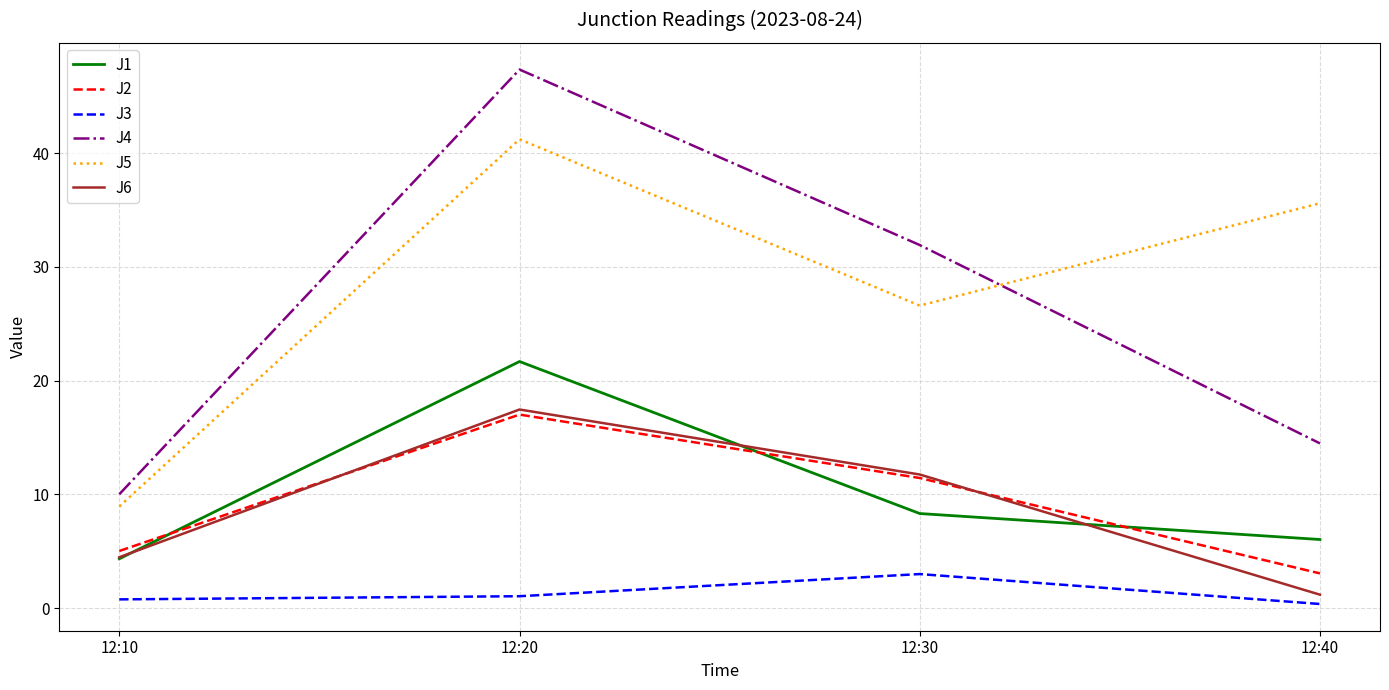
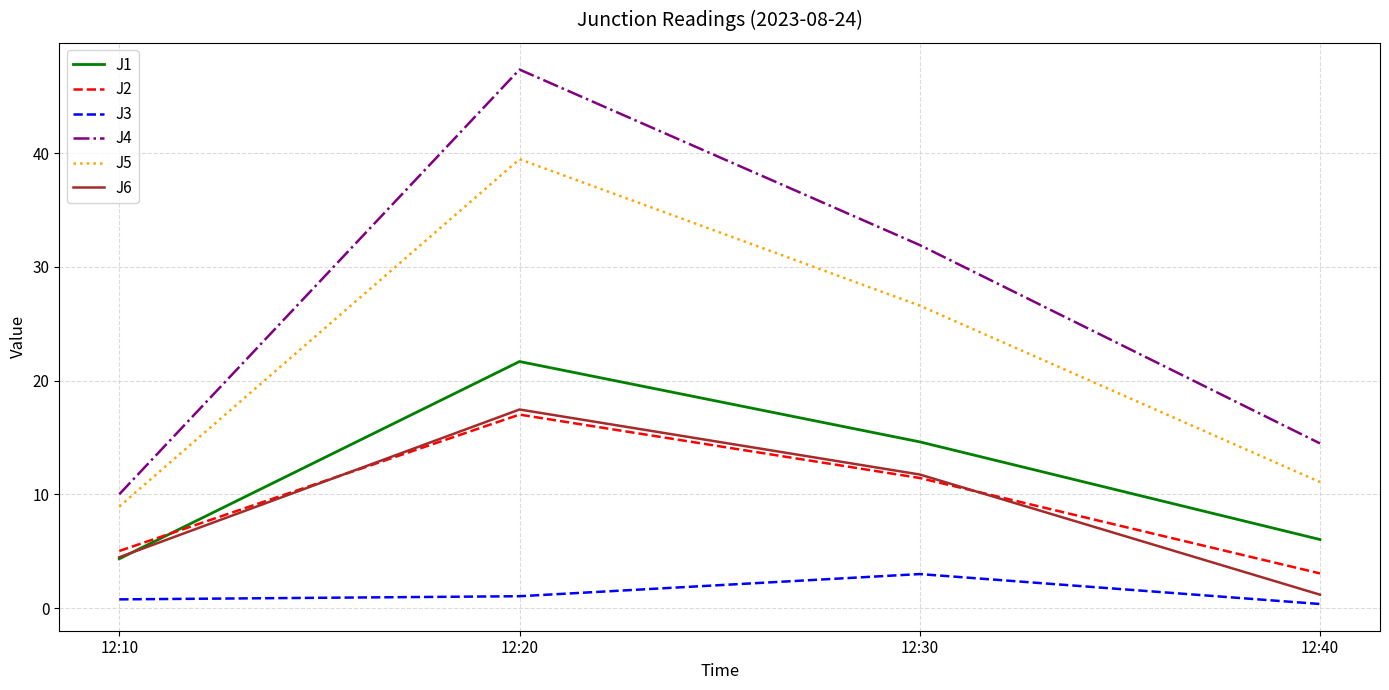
  {
    "J1": {
      "12:20": 21.7,
-     "12:30": 8.3,
+     "12:30": 14.6,
      "12:40": 6.0
    },
    "J2": {
      "12:10": 5.0,
      "12:20": 17.0,
      "12:30": 11.4,
      "12:40": 3.1
    },
    "J3": {
      "12:10": 0.8,
      "12:20": 1.1,
      "12:30": 3.0,
      "12:40": 0.4
    },
    "J4": {
      "12:10": 10.0,
      "12:20": 47.4,
      "12:30": 31.9,
      "12:40": 14.5
    },
    "J5": {
      "12:10": 8.9,
-     "12:20": 41.2,
+     "12:20": 39.5,
      "12:30": 26.6,
-     "12:40": 35.6
+     "12:40": 11.1
    },
    "J6": {
      "12:20": 17.5,
      "12:30": 11.8,
      "12:40": 1.2
    }
  }
